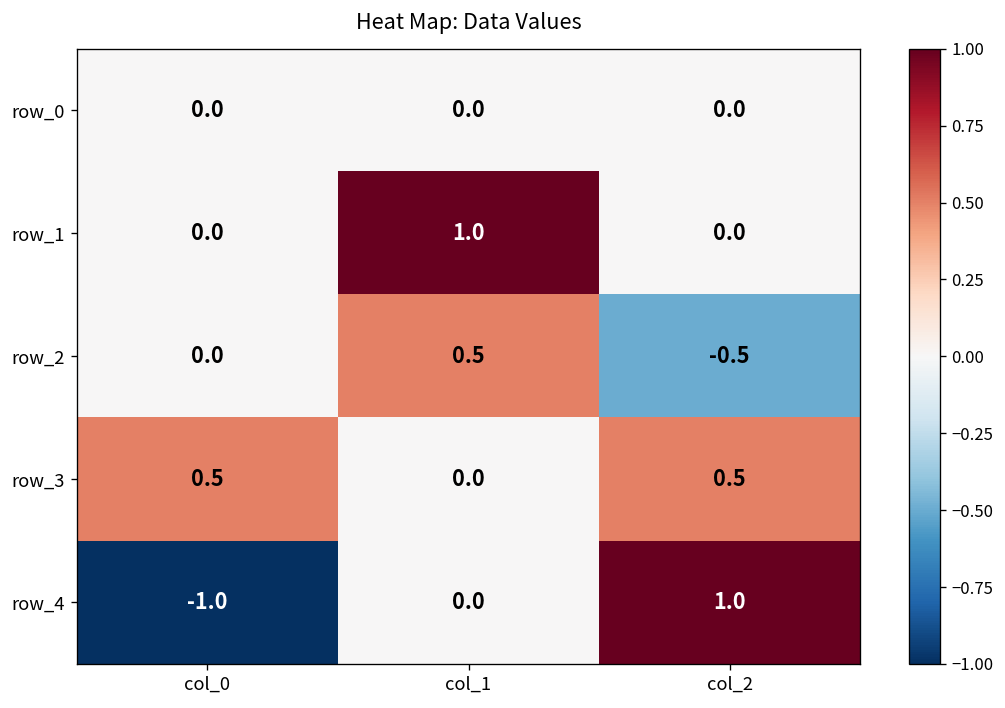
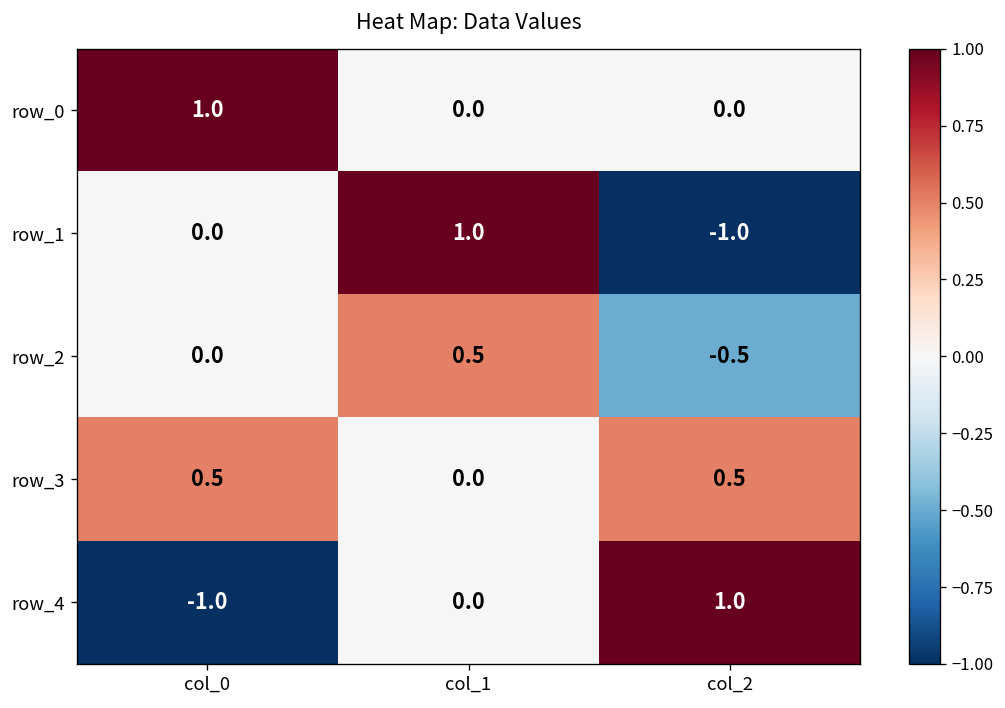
  {
    "row_0": {
-     "col_0": 0.0,
+     "col_0": 1.0,
      "col_1": 0.0,
      "col_2": 0.0
    },
    "row_1": {
      "col_0": 0.0,
      "col_1": 1.0,
-     "col_2": 0.0
+     "col_2": -1.0
    },
    "row_2": {
      "col_0": 0.0,
      "col_1": 0.5,
      "col_2": -0.5
    },
    "row_3": {
      "col_0": 0.5,
      "col_1": 0.0,
      "col_2": 0.5
    },
    "row_4": {
      "col_0": -1.0,
      "col_1": 0.0,
      "col_2": 1.0
    }
  }
